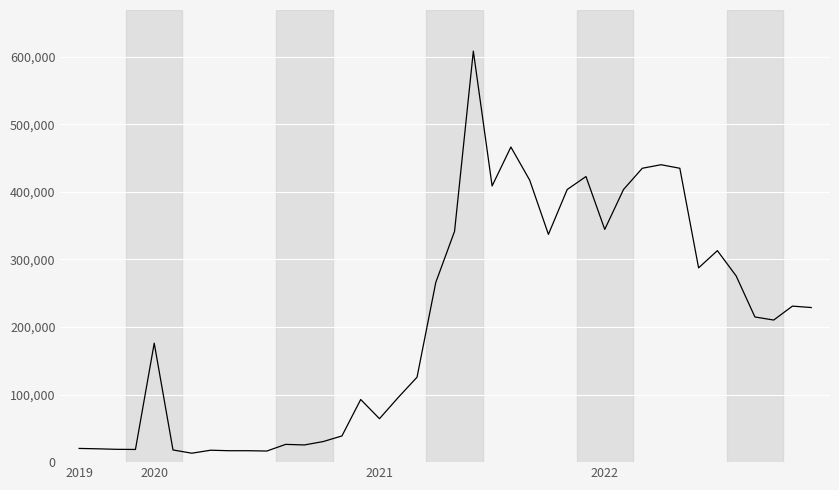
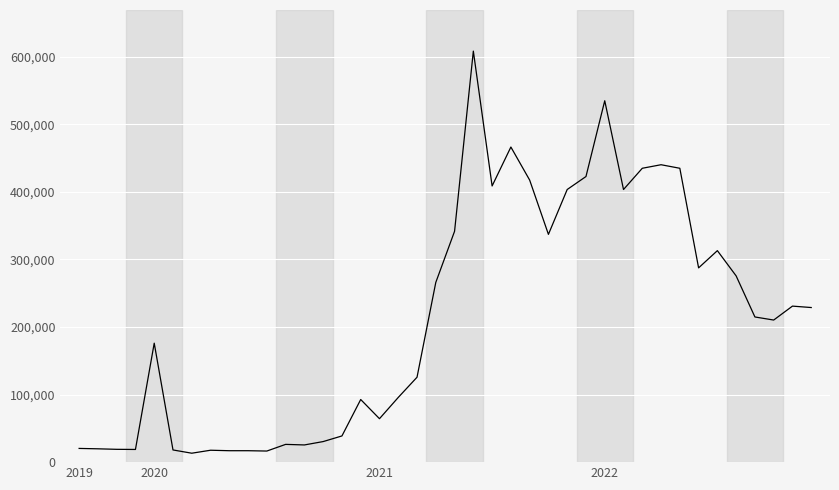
  {
    "2019": "20,000",
    "2020": "180,000",
    "2021": "60,000",
-   "2022": "340,000"
+   "2022": "530,000"
  }
